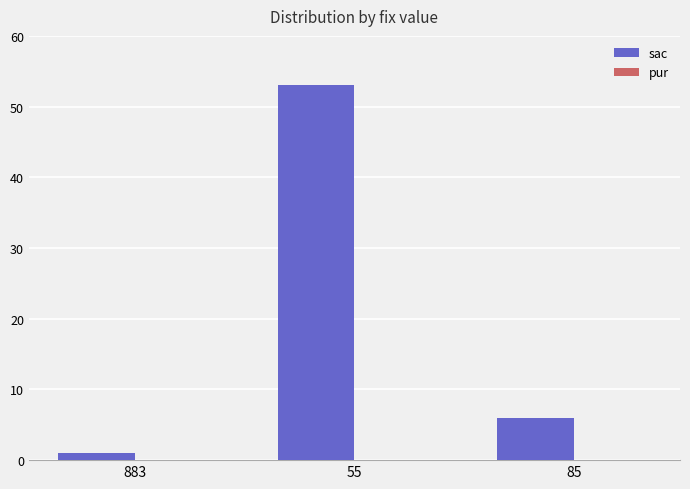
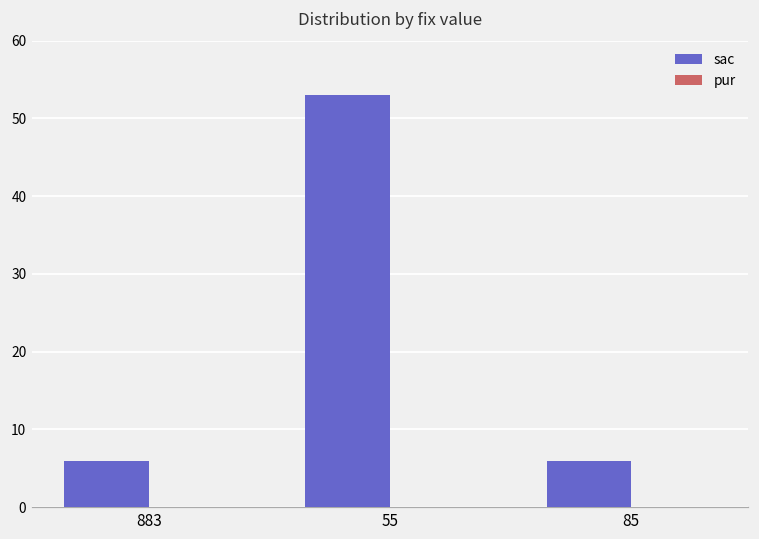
  {
    "sac": {
-     "883": 1,
+     "883": 6,
      "55": 53,
      "85": 6
    },
    "pur": {
      "883": 0,
      "55": 0,
      "85": 0
    }
  }
